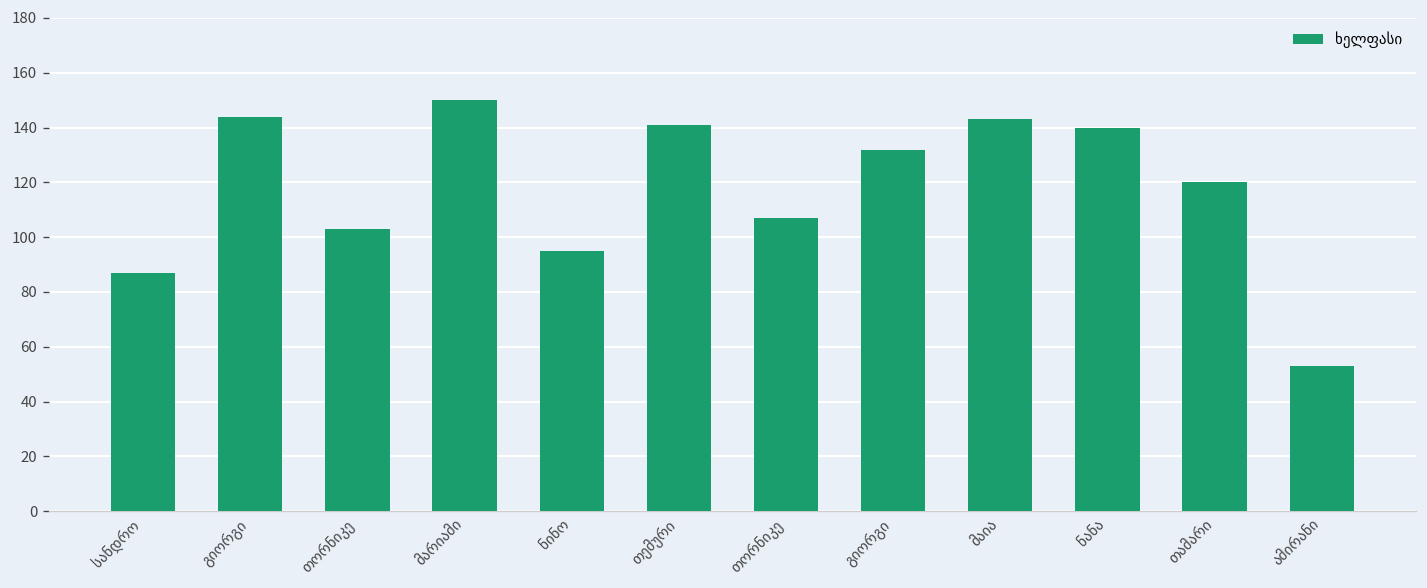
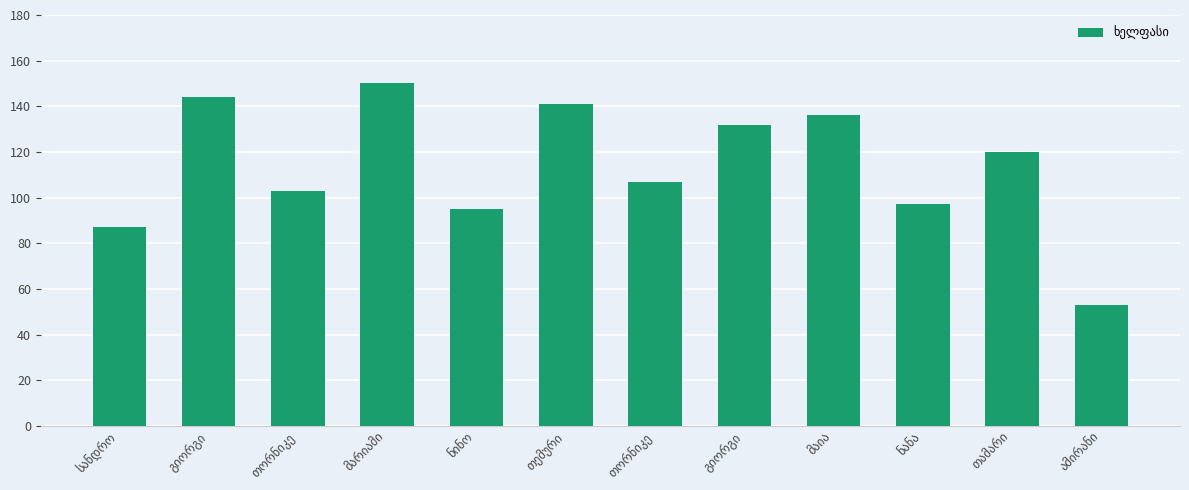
  {
    "სანდრო": 87,
    "მარიამი": 150,
    "ნინო": 95,
    "თემური": 141,
-   "მაია": 143,
-   "ნანა": 140,
+   "მაია": 136,
+   "ნანა": 97,
    "თამარი": 120,
    "ამირანი": 53
  }
